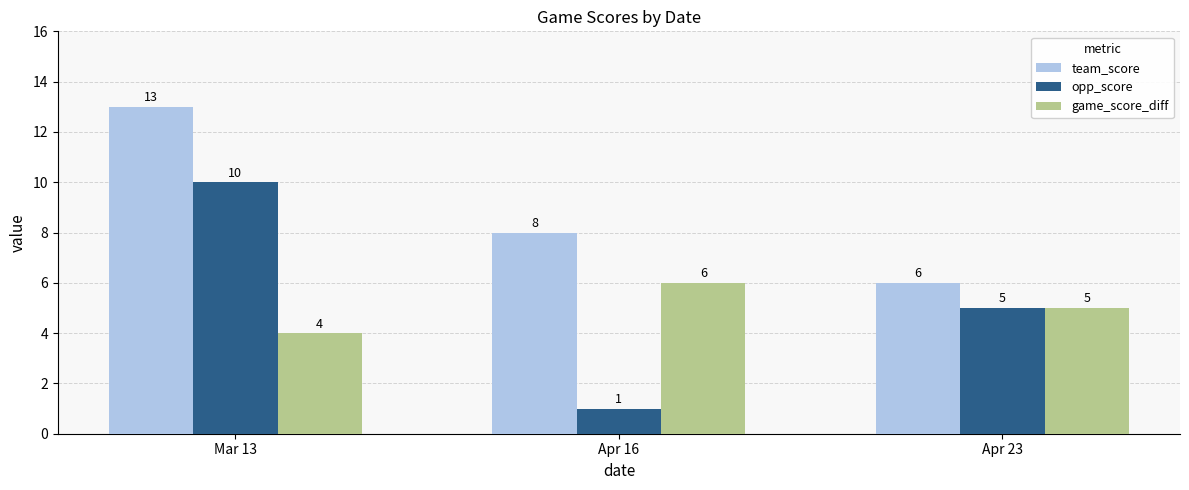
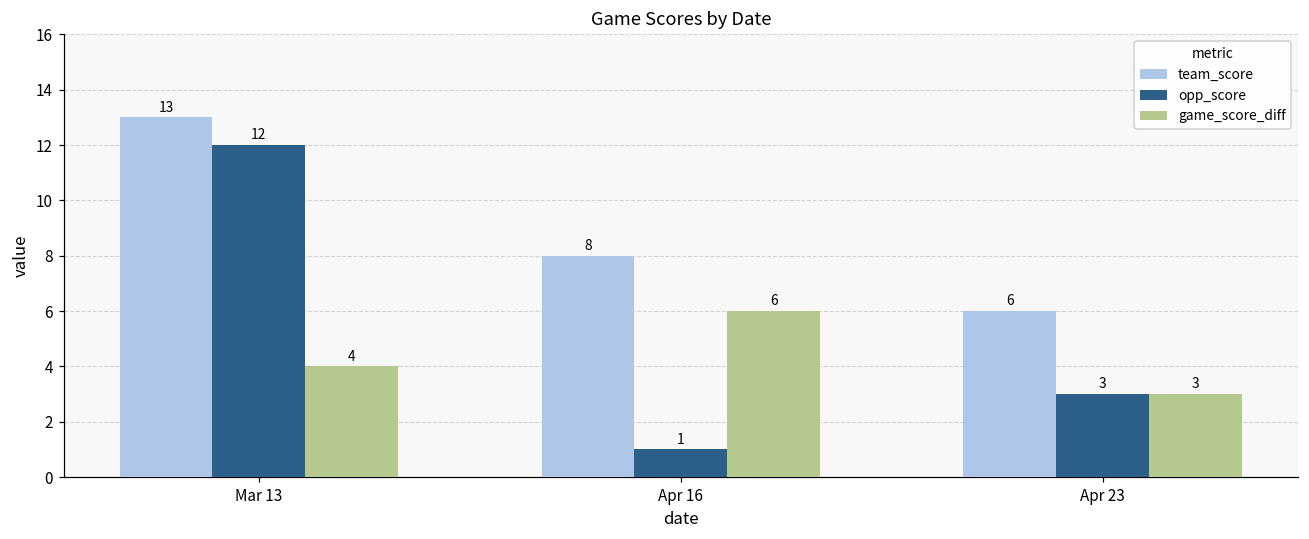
  {
    "team_score": {
      "Mar 13": 13,
      "Apr 16": 8,
      "Apr 23": 6
    },
    "opp_score": {
-     "Mar 13": 10,
+     "Mar 13": 12,
      "Apr 16": 1,
-     "Apr 23": 5
+     "Apr 23": 3
    },
    "game_score_diff": {
      "Mar 13": 4,
      "Apr 16": 6,
-     "Apr 23": 5
+     "Apr 23": 3
    }
  }
